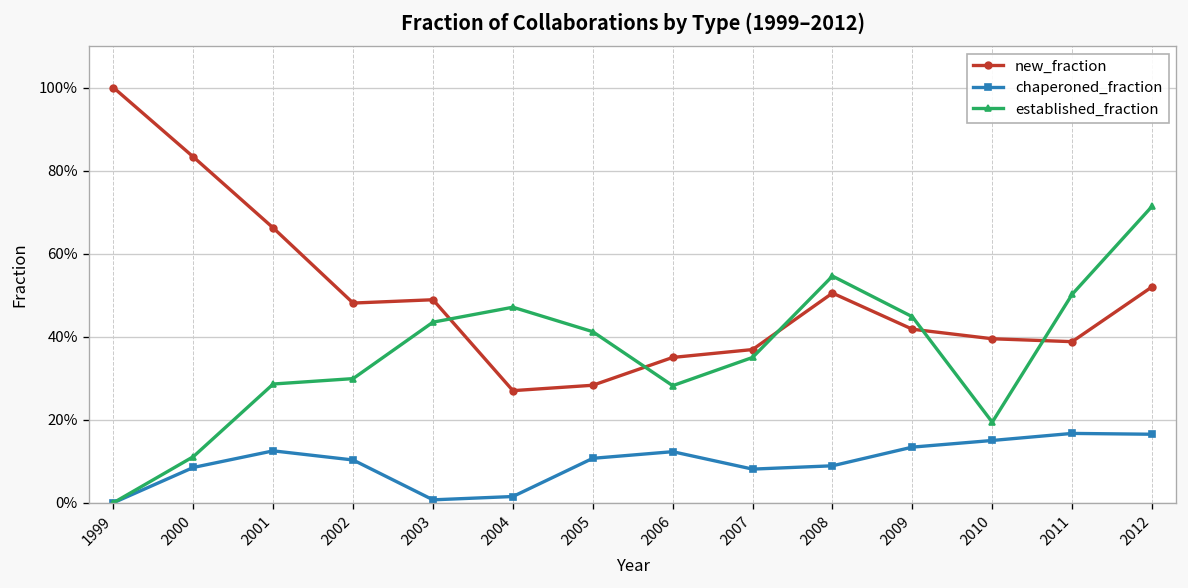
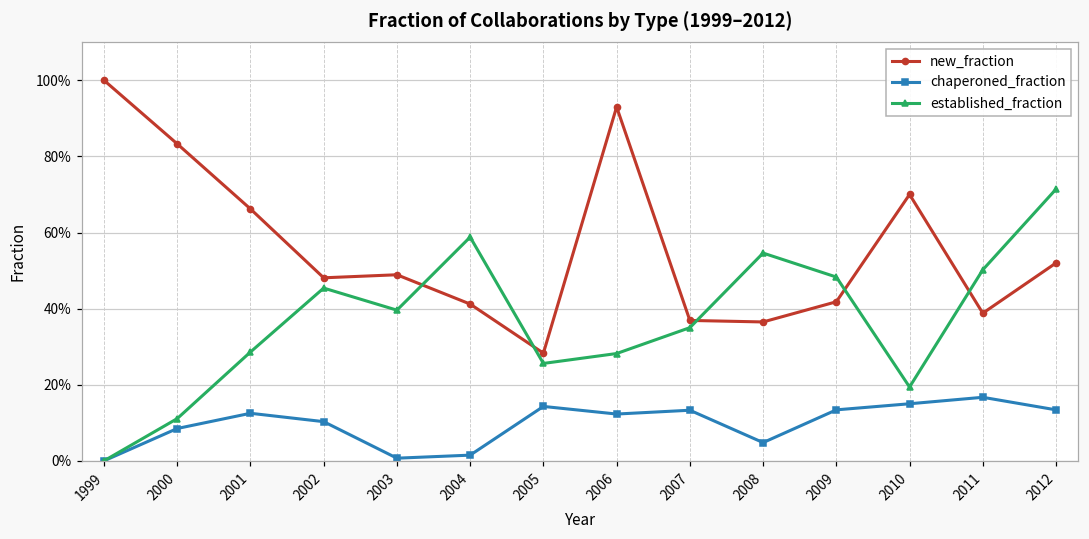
  {
    "new_fraction": {
      "1999": "100%",
      "2000": "83%",
      "2001": "66%",
      "2002": "48%",
      "2003": "49%",
-     "2004": "27%",
+     "2004": "41%",
      "2005": "28%",
-     "2006": "35%",
+     "2006": "93%",
      "2007": "37%",
-     "2008": "51%",
+     "2008": "37%",
      "2009": "42%",
-     "2010": "40%",
+     "2010": "70%",
      "2011": "39%",
      "2012": "52%"
    },
    "chaperoned_fraction": {
      "2000": "9%",
      "2001": "13%",
      "2002": "10%",
      "2003": "1%",
      "2004": "2%",
-     "2005": "11%",
+     "2005": "14%",
      "2006": "12%",
-     "2007": "8%",
-     "2008": "9%",
+     "2007": "13%",
+     "2008": "5%",
      "2009": "13%",
      "2010": "15%",
      "2011": "17%",
-     "2012": "17%"
+     "2012": "13%"
    },
    "established_fraction": {
      "2000": "11%",
      "2001": "29%",
-     "2002": "30%",
-     "2003": "44%",
-     "2004": "47%",
-     "2005": "41%",
+     "2002": "45%",
+     "2003": "40%",
+     "2004": "59%",
+     "2005": "26%",
      "2006": "28%",
      "2007": "35%",
      "2008": "55%",
-     "2009": "45%",
+     "2009": "48%",
      "2010": "19%",
      "2011": "50%",
      "2012": "71%"
    }
  }
